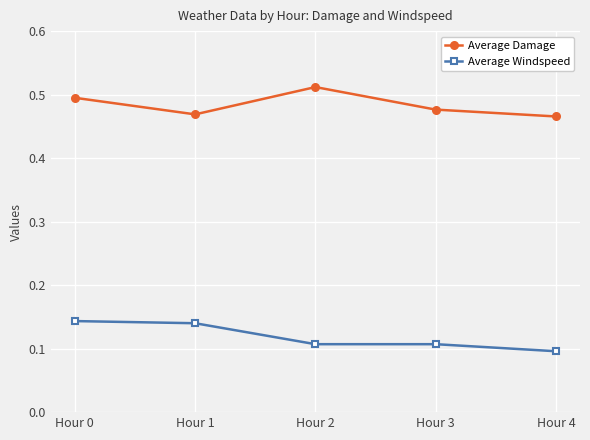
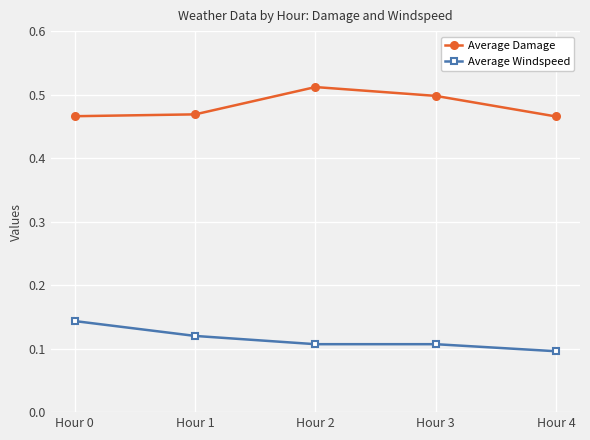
  {
    "Average Damage": {
-     "Hour 0": 0.50,
+     "Hour 0": 0.47,
      "Hour 1": 0.47,
      "Hour 2": 0.51,
-     "Hour 3": 0.48,
+     "Hour 3": 0.50,
      "Hour 4": 0.47
    },
    "Average Windspeed": {
      "Hour 0": 0.14,
-     "Hour 1": 0.14,
+     "Hour 1": 0.12,
      "Hour 2": 0.11,
      "Hour 3": 0.11,
      "Hour 4": 0.10
    }
  }
